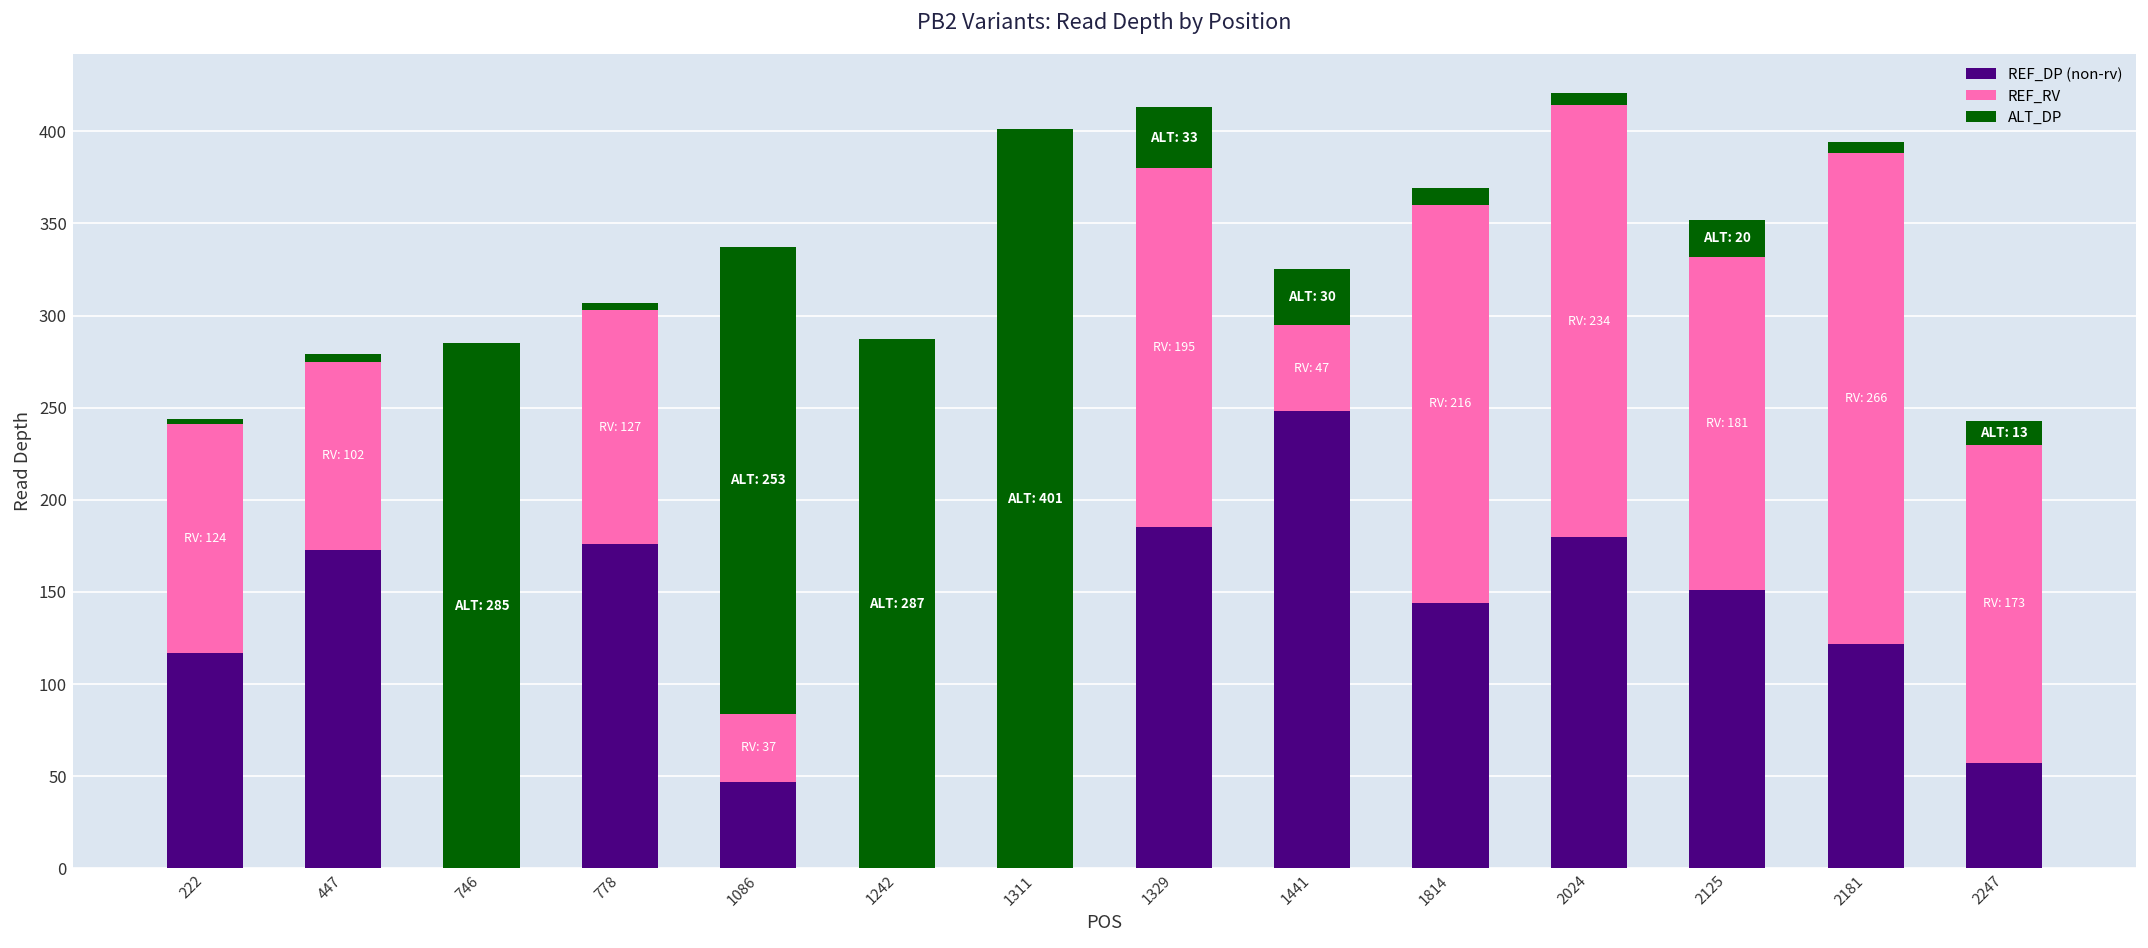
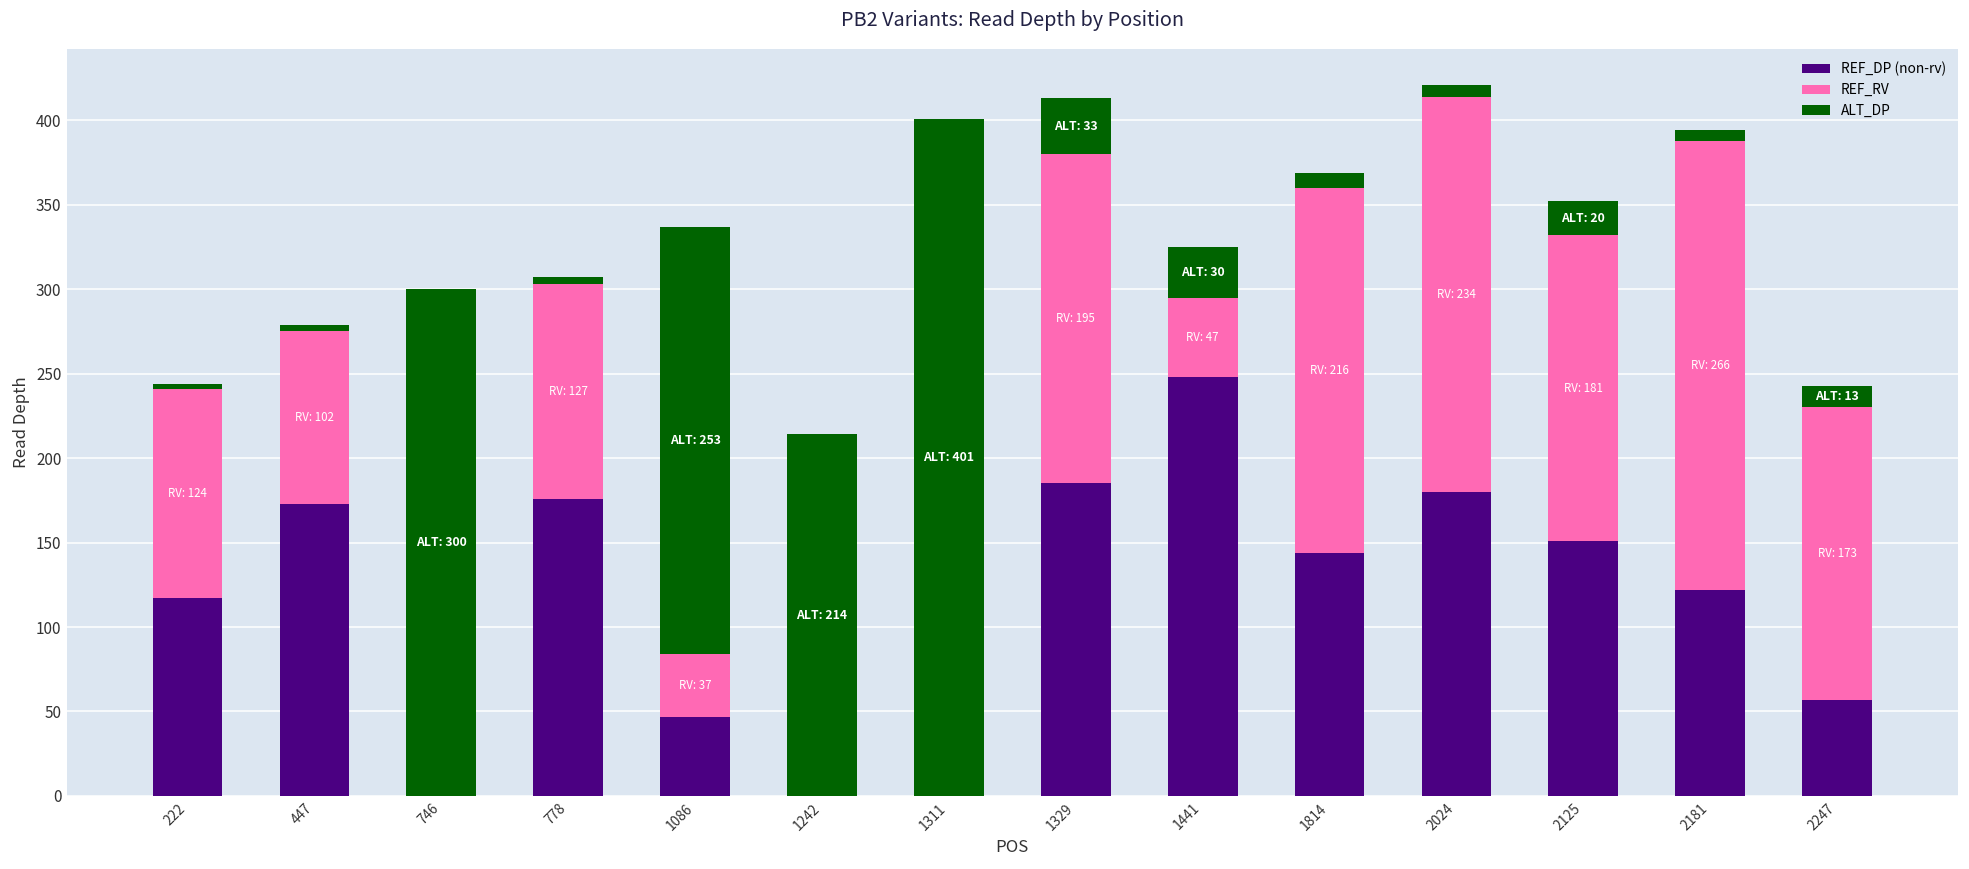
  {
    "REF_DP (non-rv)": {
      "222": 117,
      "447": 173,
      "746": 0,
      "778": 176,
      "1086": 47,
      "1242": 0,
      "1311": 0,
      "1329": 185,
      "1441": 248,
      "1814": 144,
      "2024": 180,
      "2125": 151,
      "2181": 122,
      "2247": 57
    },
    "REF_RV": {
      "222": 124,
      "447": 102,
      "778": 127,
      "1086": 37,
      "1329": 195,
      "1441": 47,
      "1814": 216,
      "2024": 234,
      "2125": 181,
      "2181": 266,
      "2247": 173
    },
    "ALT_DP": {
-     "746": 285,
+     "746": 300,
      "1086": 253,
-     "1242": 287,
+     "1242": 214,
      "1311": 401,
      "1329": 33,
      "1441": 30,
      "2125": 20,
      "2247": 13
    }
  }
